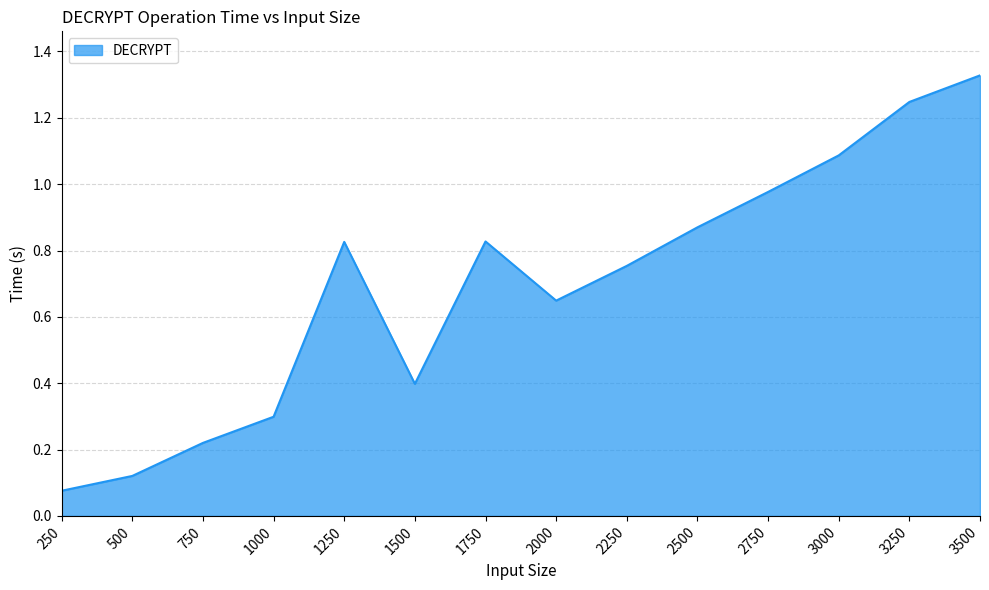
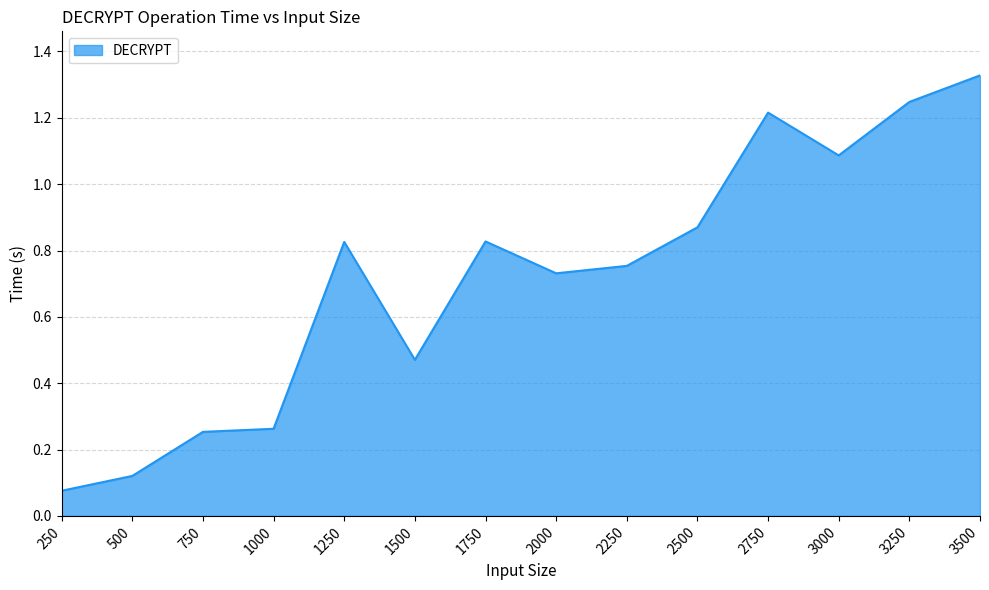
  {
    "250": 0.08,
    "500": 0.12,
-   "750": 0.22,
-   "1000": 0.30,
+   "750": 0.25,
+   "1000": 0.26,
    "1250": 0.83,
-   "1500": 0.40,
+   "1500": 0.47,
    "1750": 0.83,
-   "2000": 0.65,
+   "2000": 0.73,
    "2250": 0.75,
    "2500": 0.87,
-   "2750": 0.98,
+   "2750": 1.22,
    "3000": 1.09,
    "3250": 1.25,
    "3500": 1.33
  }
